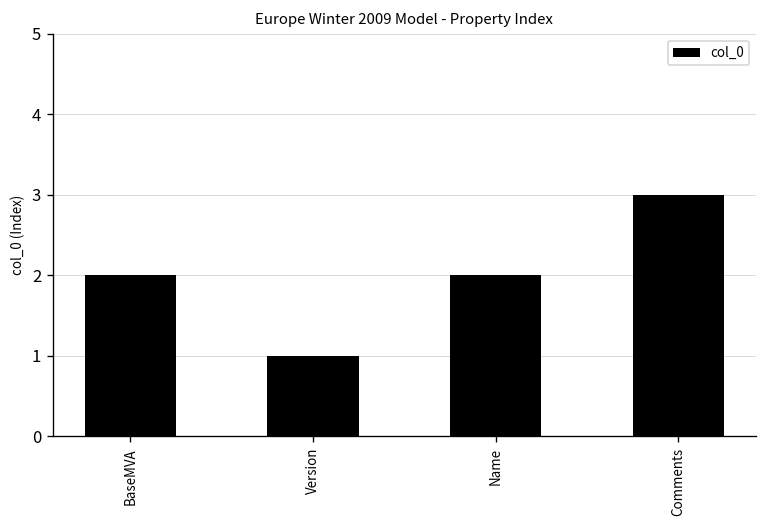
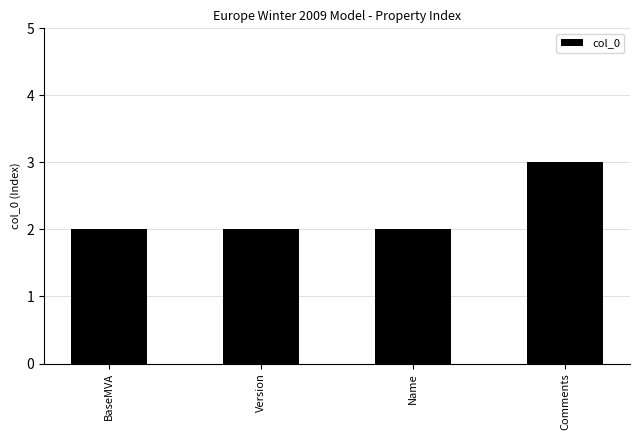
  {
    "BaseMVA": 2,
-   "Version": 1,
+   "Version": 2,
    "Name": 2,
    "Comments": 3
  }
